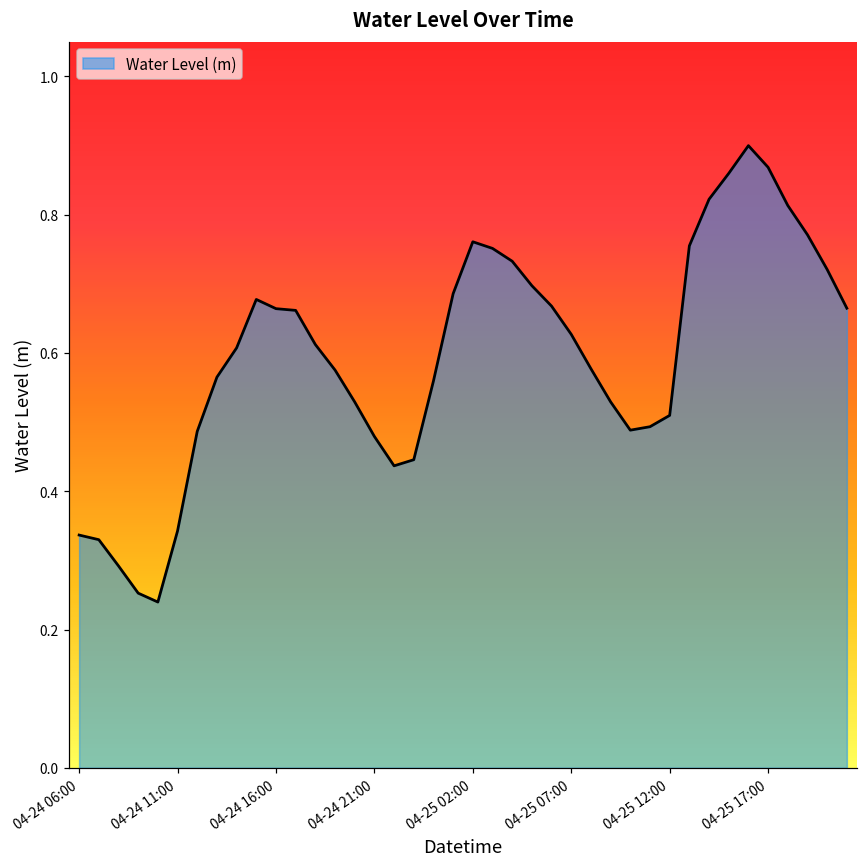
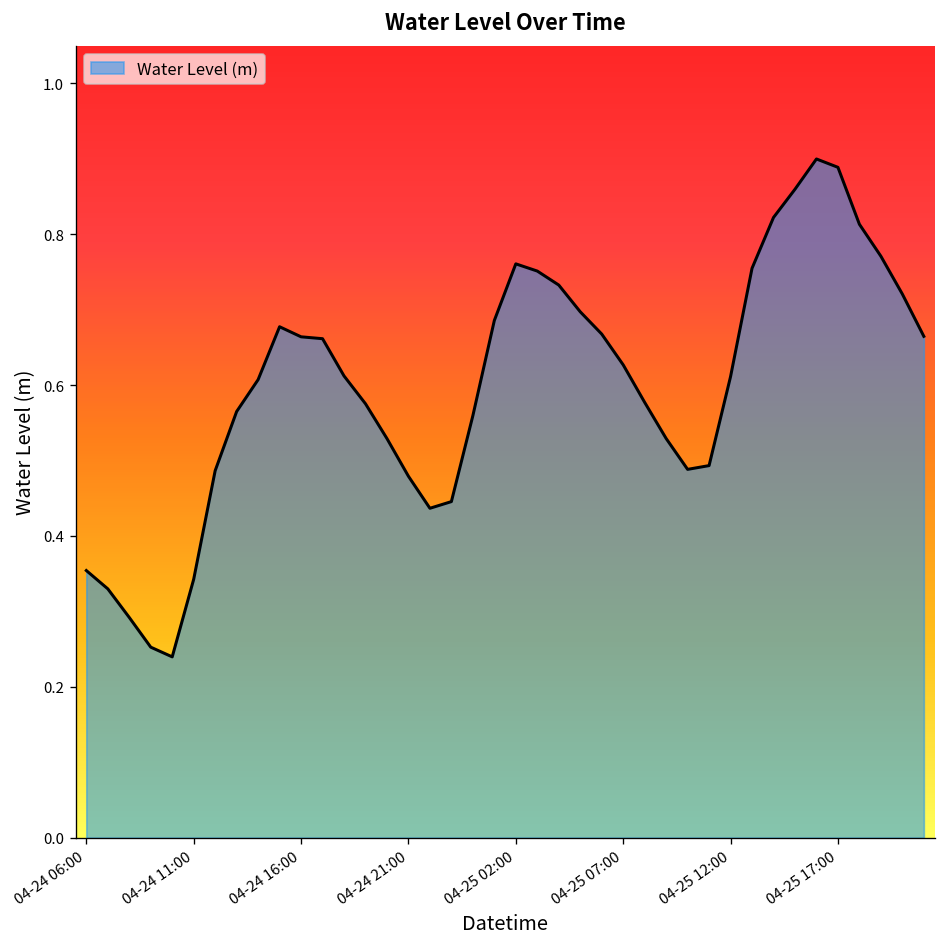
  {
-   "04-24 06:00": 0.34,
+   "04-24 06:00": 0.35,
    "04-24 11:00": 0.34,
    "04-24 16:00": 0.66,
    "04-24 21:00": 0.48,
    "04-25 02:00": 0.76,
    "04-25 07:00": 0.63,
-   "04-25 12:00": 0.51,
-   "04-25 17:00": 0.87
+   "04-25 12:00": 0.61,
+   "04-25 17:00": 0.89
  }
